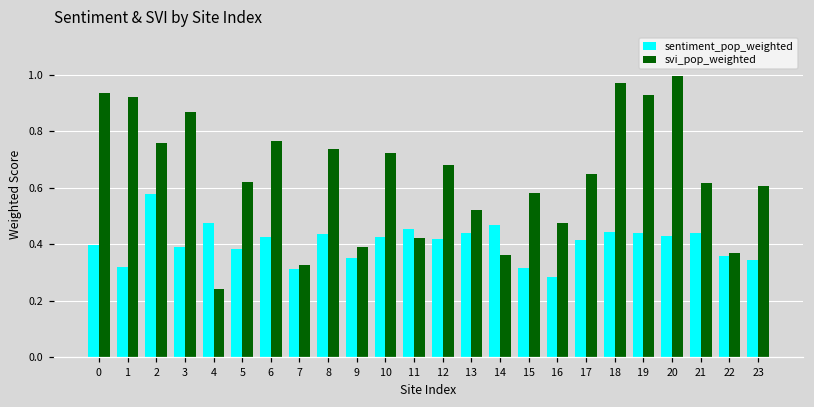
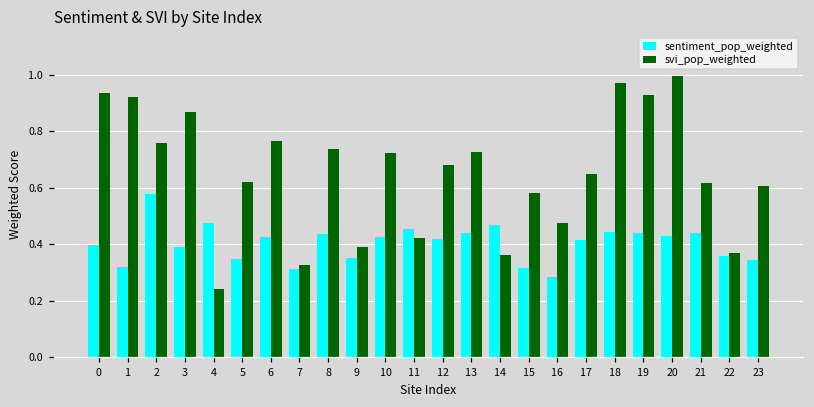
  {
    "sentiment_pop_weighted": {
      "0": 0.40,
      "1": 0.32,
      "2": 0.58,
      "3": 0.39,
      "4": 0.48,
-     "5": 0.38,
+     "5": 0.35,
      "6": 0.43,
      "7": 0.31,
      "8": 0.44,
      "9": 0.35,
      "10": 0.43,
      "11": 0.45,
      "12": 0.42,
      "13": 0.44,
      "14": 0.47,
      "15": 0.32,
      "16": 0.28,
      "17": 0.41,
      "18": 0.44,
      "19": 0.44,
      "20": 0.43,
      "21": 0.44,
      "22": 0.36,
      "23": 0.34
    },
    "svi_pop_weighted": {
      "0": 0.94,
      "1": 0.92,
      "2": 0.76,
      "3": 0.87,
      "4": 0.24,
      "5": 0.62,
      "6": 0.77,
      "7": 0.33,
      "8": 0.74,
      "9": 0.39,
      "10": 0.72,
      "11": 0.42,
      "12": 0.68,
-     "13": 0.52,
+     "13": 0.73,
      "14": 0.36,
      "15": 0.58,
      "16": 0.47,
      "17": 0.65,
      "18": 0.97,
      "19": 0.93,
      "20": 1.00,
      "21": 0.61,
      "22": 0.37,
      "23": 0.61
    }
  }
